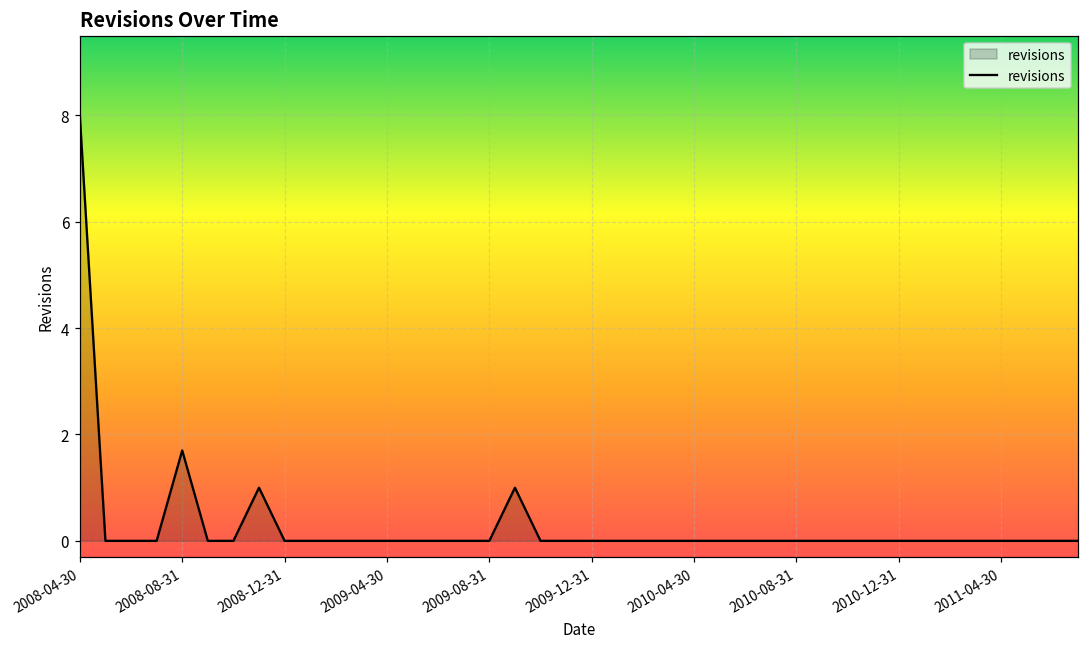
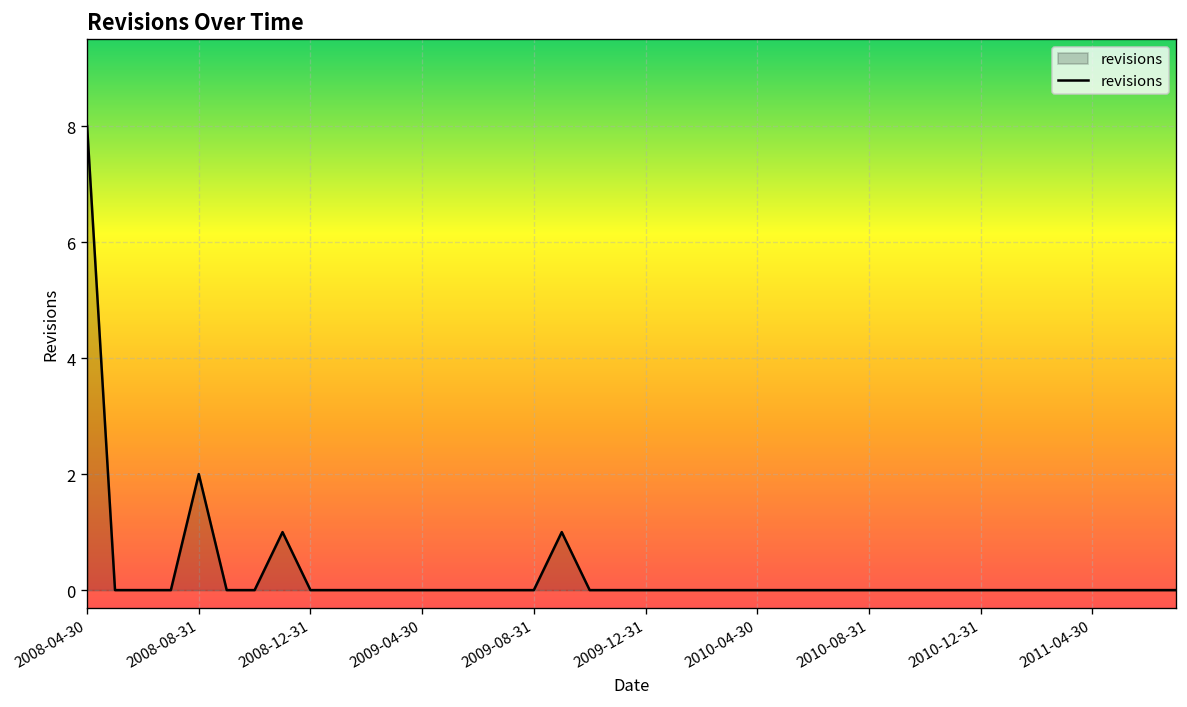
  {
    "2008-04-30": 8.0,
-   "2008-08-31": 1.7,
+   "2008-08-31": 2.0,
    "2008-12-31": 0.0,
    "2009-04-30": 0.0,
    "2009-08-31": 0.0,
    "2009-12-31": 0.0,
    "2010-04-30": 0.0,
    "2010-08-31": 0.0,
    "2010-12-31": 0.0,
    "2011-04-30": 0.0
  }
